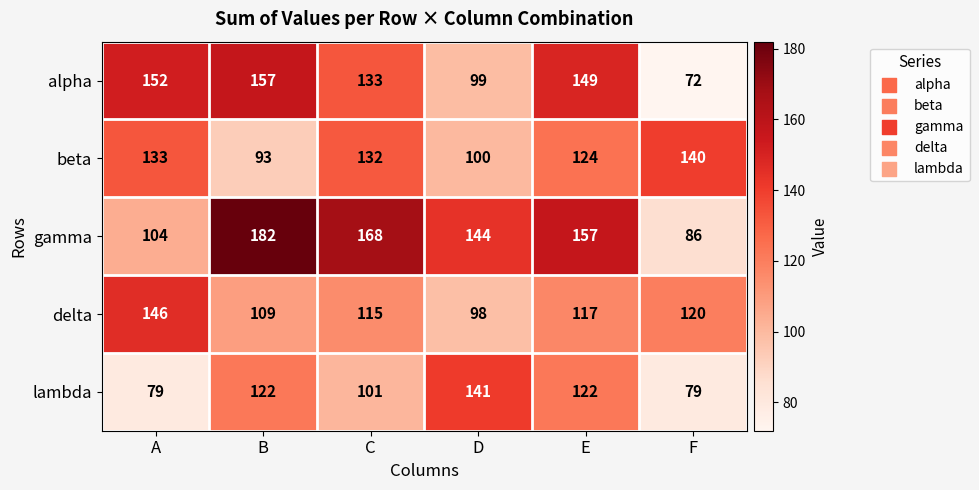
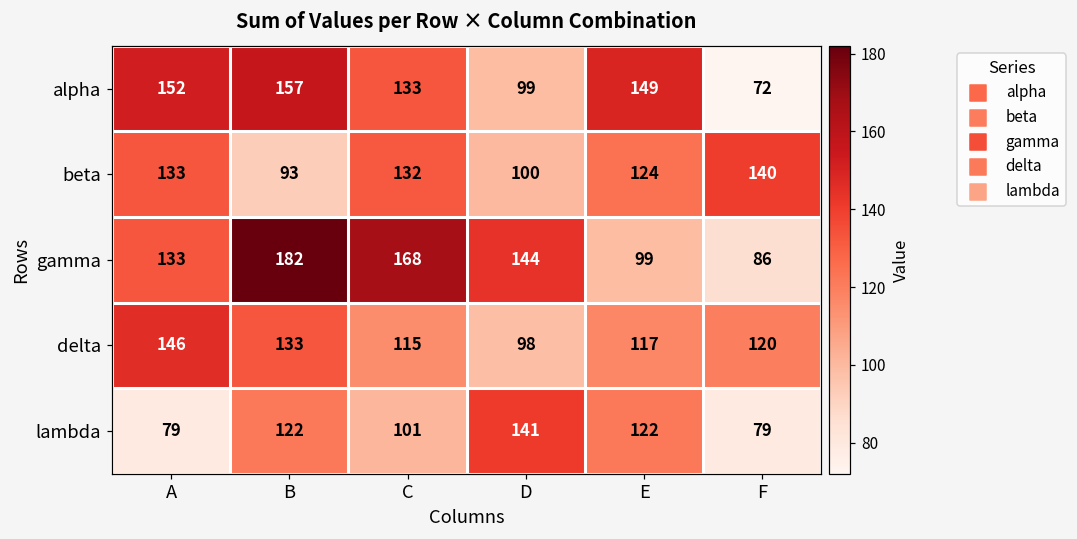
  {
    "alpha": {
      "A": 152,
      "B": 157,
      "C": 133,
      "D": 99,
      "E": 149,
      "F": 72
    },
    "beta": {
      "A": 133,
      "B": 93,
      "C": 132,
      "D": 100,
      "E": 124,
      "F": 140
    },
    "gamma": {
-     "A": 104,
+     "A": 133,
      "B": 182,
      "C": 168,
      "D": 144,
-     "E": 157,
+     "E": 99,
      "F": 86
    },
    "delta": {
      "A": 146,
-     "B": 109,
+     "B": 133,
      "C": 115,
      "D": 98,
      "E": 117,
      "F": 120
    },
    "lambda": {
      "A": 79,
      "B": 122,
      "C": 101,
      "D": 141,
      "E": 122,
      "F": 79
    }
  }
